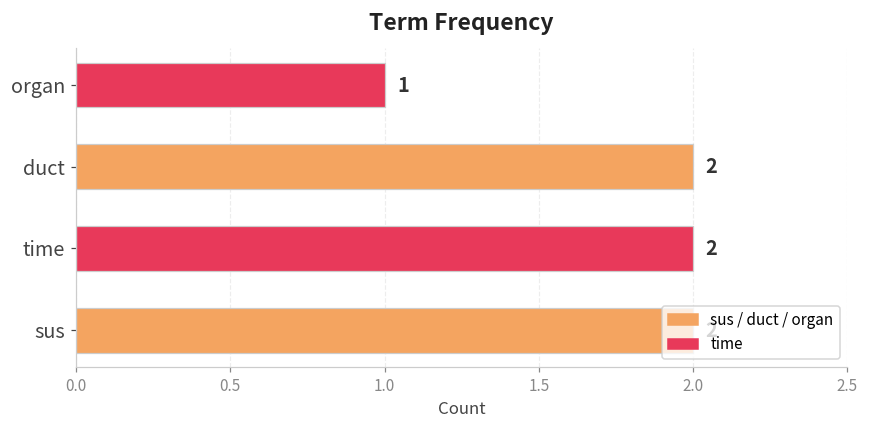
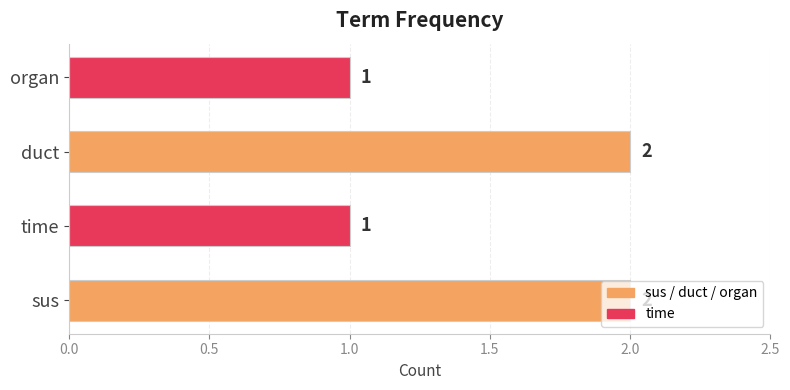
  {
    "organ": 1,
    "duct": 2,
-   "time": 2
+   "time": 1
  }
